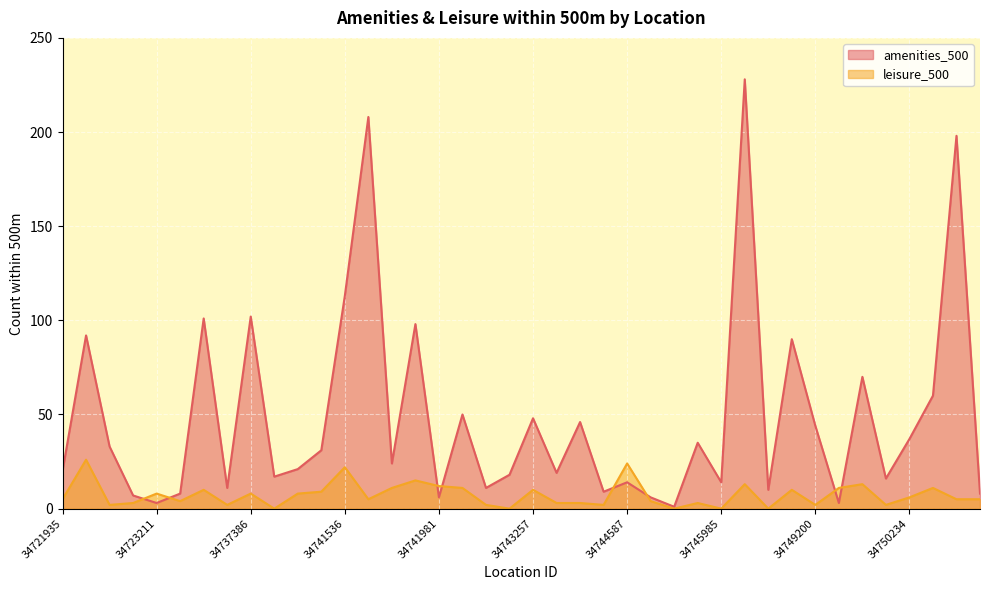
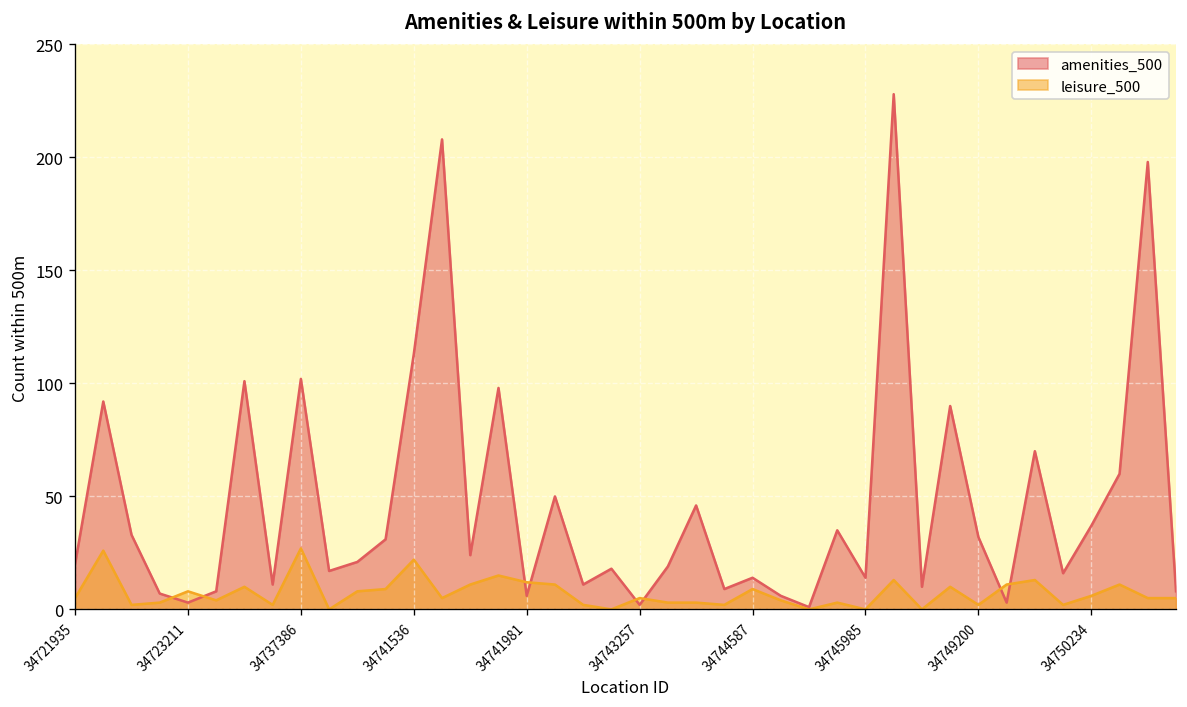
  {
    "amenities_500": {
      "34721935": 20,
      "34723211": 3,
      "34737386": 102,
      "34741536": 113,
      "34741981": 6,
-     "34743257": 48,
+     "34743257": 2,
      "34744587": 14,
      "34745985": 14,
-     "34749200": 44,
+     "34749200": 32,
      "34750234": 37
    },
    "leisure_500": {
      "34721935": 5,
      "34723211": 8,
-     "34737386": 8,
+     "34737386": 27,
      "34741536": 22,
      "34741981": 12,
-     "34743257": 10,
-     "34744587": 24,
+     "34743257": 5,
+     "34744587": 9,
      "34745985": 0,
      "34749200": 2,
      "34750234": 6
    }
  }
